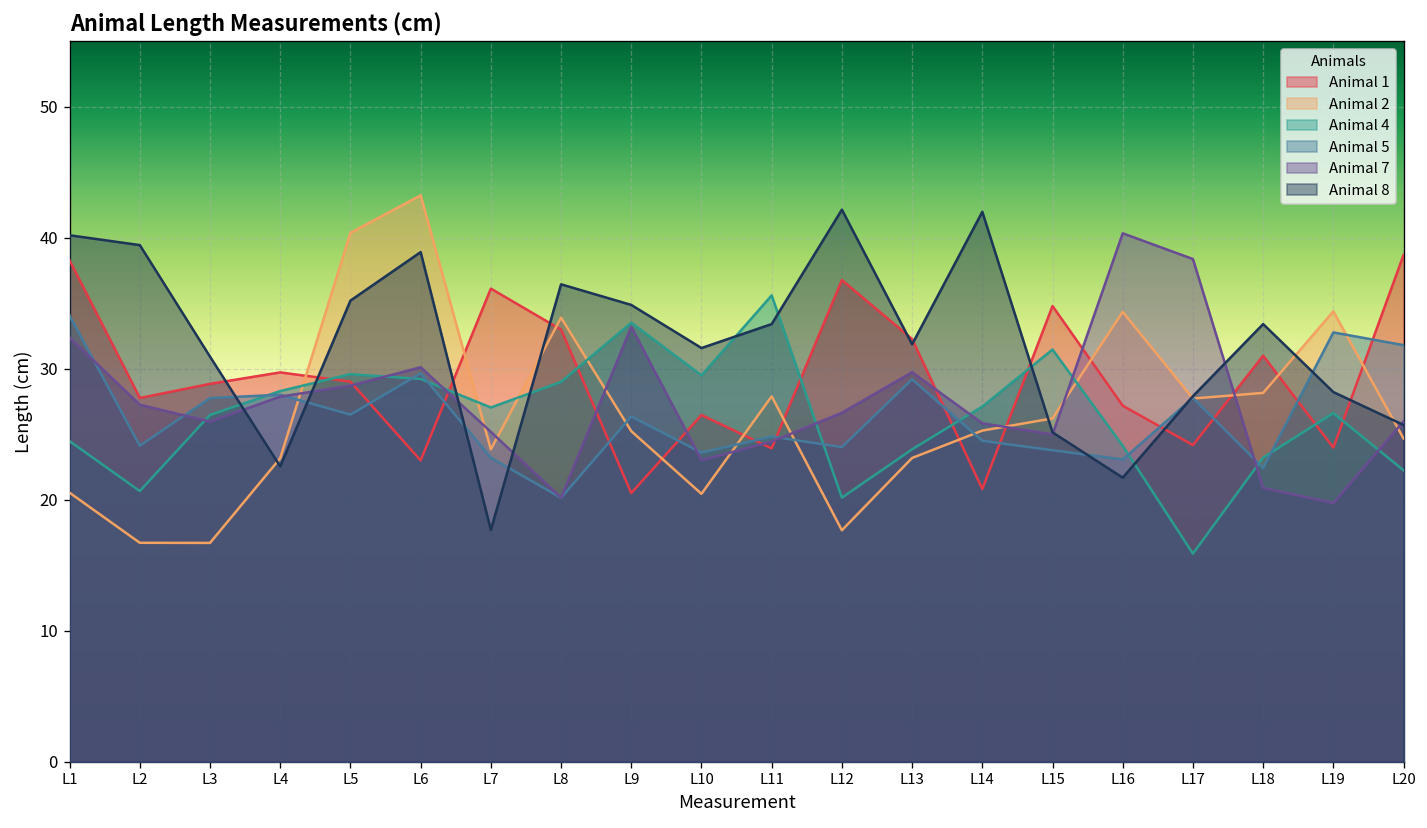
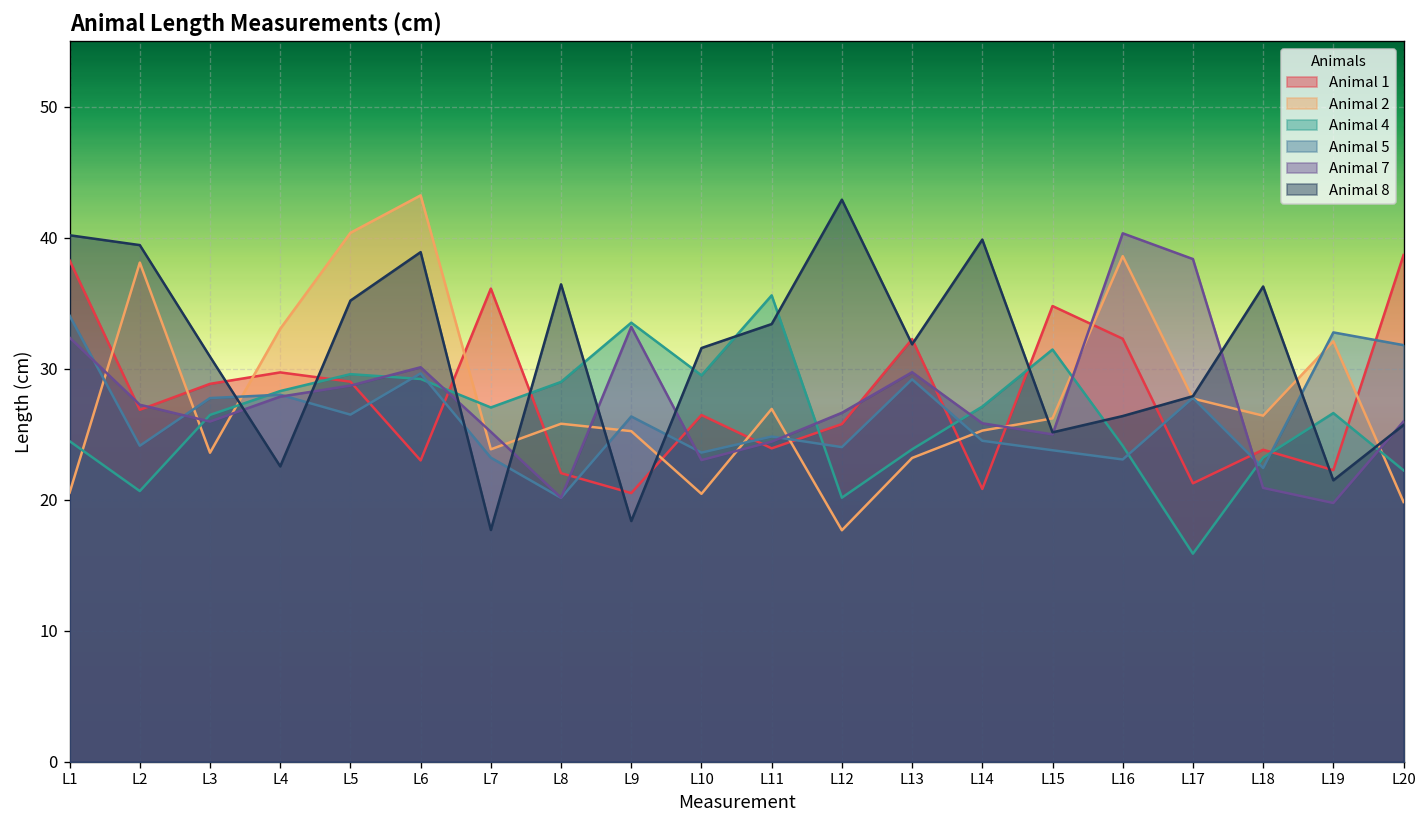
  {
    "Animal 1": {
      "L1": 38.3,
-     "L2": 27.8,
+     "L2": 26.9,
      "L3": 28.8,
      "L4": 29.7,
      "L5": 29.0,
      "L6": 23.0,
      "L7": 36.1,
-     "L8": 33.0,
+     "L8": 22.0,
      "L9": 20.5,
      "L10": 26.5,
      "L11": 23.9,
-     "L12": 36.8,
+     "L12": 25.8,
      "L13": 32.3,
      "L14": 20.8,
      "L15": 34.8,
-     "L16": 27.2,
-     "L17": 24.2,
-     "L18": 31.0,
-     "L19": 24.0,
+     "L16": 32.3,
+     "L17": 21.2,
+     "L18": 23.8,
+     "L19": 22.3,
      "L20": 38.7
    },
    "Animal 2": {
      "L1": 20.5,
-     "L2": 16.7,
-     "L3": 16.7,
-     "L4": 23.2,
+     "L2": 38.1,
+     "L3": 23.6,
+     "L4": 33.0,
      "L5": 40.4,
      "L6": 43.2,
      "L7": 23.8,
-     "L8": 33.9,
+     "L8": 25.8,
      "L9": 25.2,
      "L10": 20.4,
-     "L11": 27.9,
+     "L11": 26.9,
      "L12": 17.7,
      "L13": 23.2,
      "L14": 25.3,
      "L15": 26.2,
-     "L16": 34.3,
-     "L18": 28.1,
-     "L19": 34.4,
-     "L20": 24.7
+     "L16": 38.6,
+     "L18": 26.4,
+     "L19": 32.1,
+     "L20": 19.8
    },
    "Animal 8": {
      "L1": 40.2,
      "L2": 39.4,
      "L3": 30.9,
      "L4": 22.5,
      "L5": 35.2,
      "L6": 38.9,
      "L7": 17.7,
      "L8": 36.4,
-     "L9": 34.9,
+     "L9": 18.4,
      "L10": 31.6,
      "L11": 33.4,
-     "L12": 42.1,
+     "L12": 42.9,
      "L13": 31.9,
-     "L14": 42.0,
-     "L16": 21.7,
-     "L18": 33.4,
-     "L19": 28.2,
+     "L14": 39.9,
+     "L16": 26.4,
+     "L18": 36.3,
+     "L19": 21.5,
      "L20": 25.7
    }
  }
